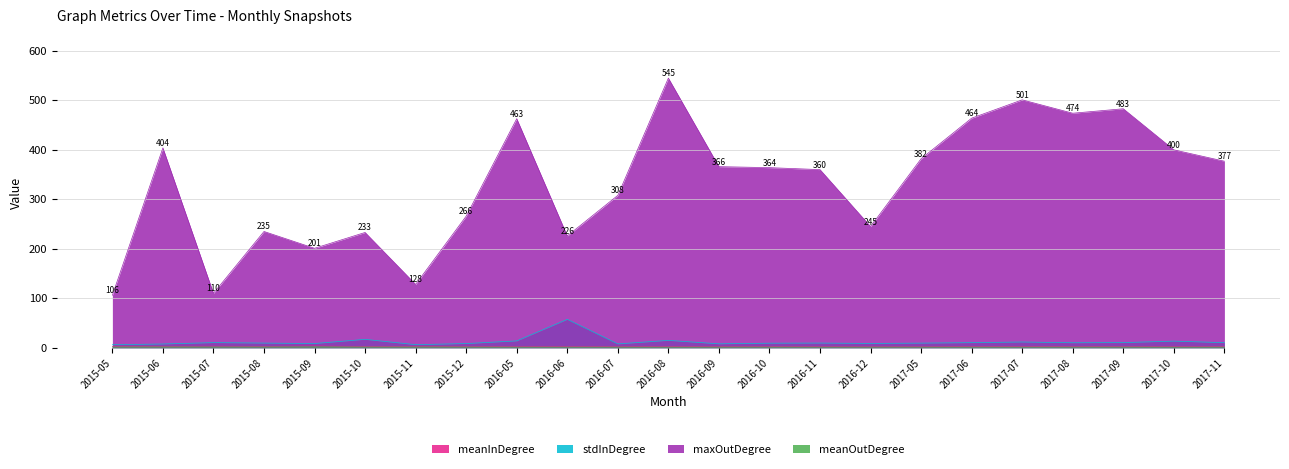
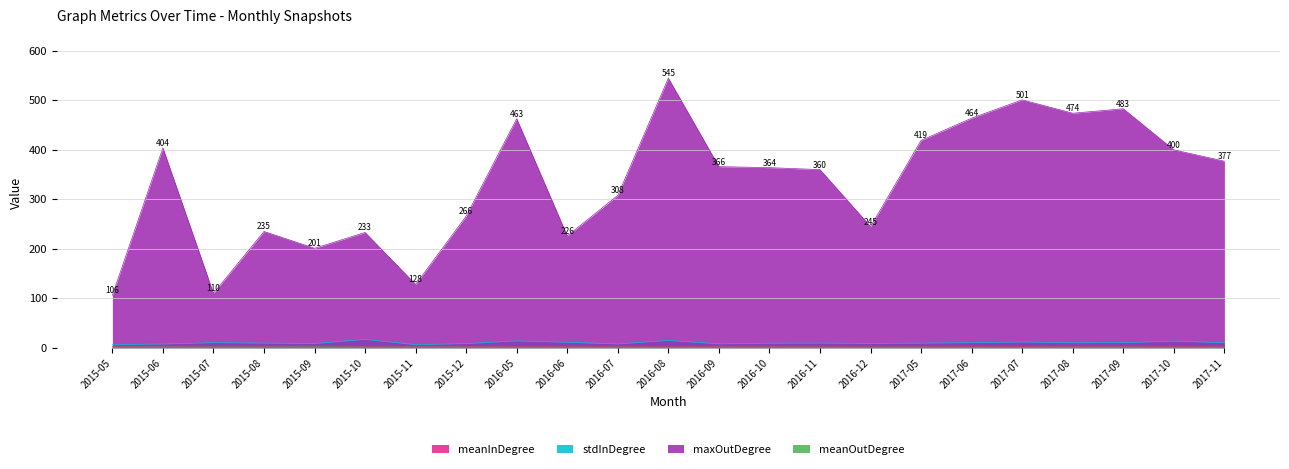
  {
    "stdInDegree": {
      "2015-07": 10,
      "2015-08": 10,
      "2015-10": 20,
      "2015-12": 10,
      "2016-05": 10,
-     "2016-06": 60,
+     "2016-06": 10,
      "2016-07": 10,
      "2016-08": 10,
      "2016-09": 10,
      "2016-10": 10,
      "2016-11": 10,
      "2016-12": 10,
      "2017-05": 10,
      "2017-06": 10,
      "2017-07": 10,
      "2017-08": 10,
      "2017-09": 10,
      "2017-10": 10,
      "2017-11": 10
    },
    "maxOutDegree": {
      "2015-05": 106,
      "2015-06": 404,
      "2015-07": 110,
      "2015-08": 235,
      "2015-09": 201,
      "2015-10": 233,
      "2015-11": 128,
      "2015-12": 266,
      "2016-05": 463,
      "2016-06": 226,
      "2016-07": 308,
      "2016-08": 545,
      "2016-09": 366,
      "2016-10": 364,
      "2016-11": 360,
      "2016-12": 245,
-     "2017-05": 382,
+     "2017-05": 419,
      "2017-06": 464,
      "2017-07": 501,
      "2017-08": 474,
      "2017-09": 483,
      "2017-10": 400,
      "2017-11": 377
    }
  }
